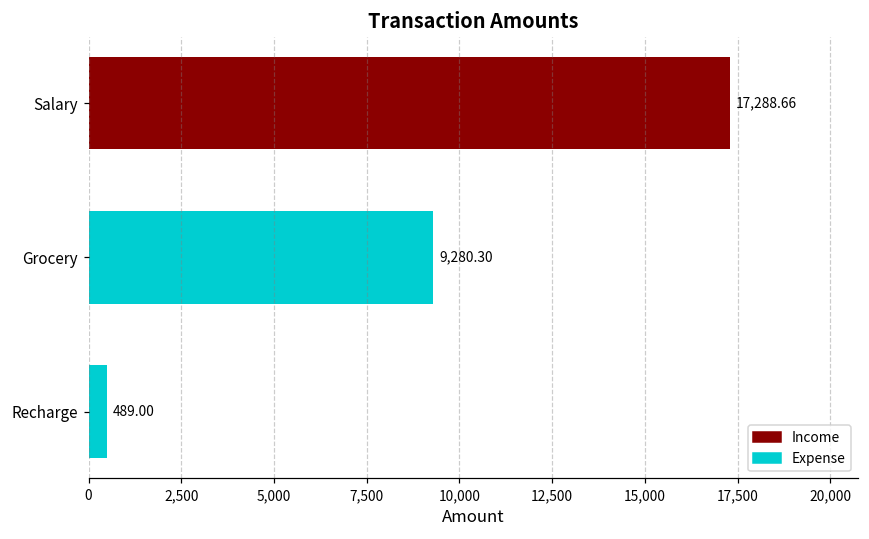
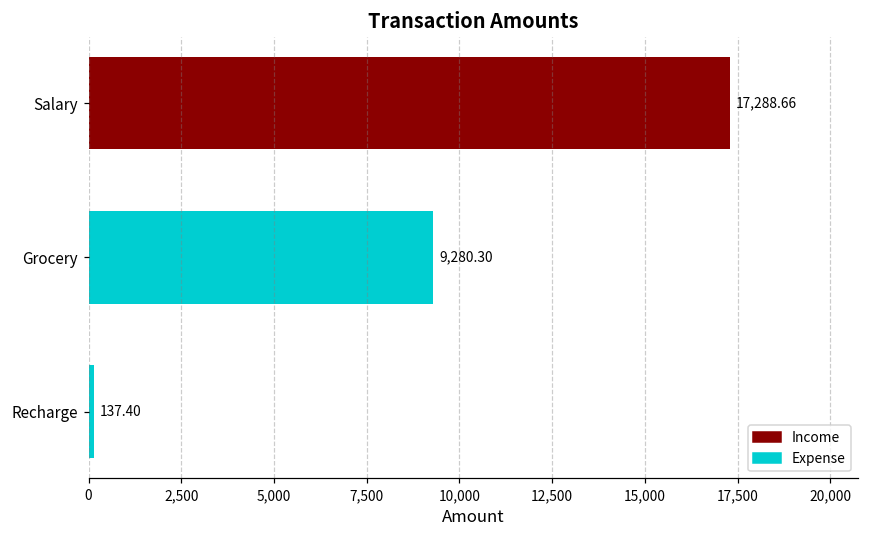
  {
    "Salary": "17,288.66",
    "Grocery": "9,280.30",
-   "Recharge": "489.00"
+   "Recharge": "137.40"
  }
